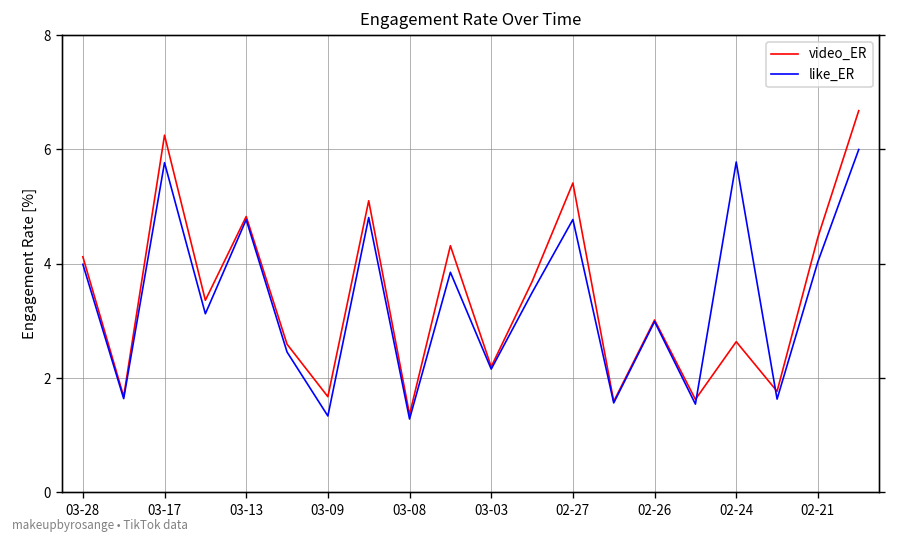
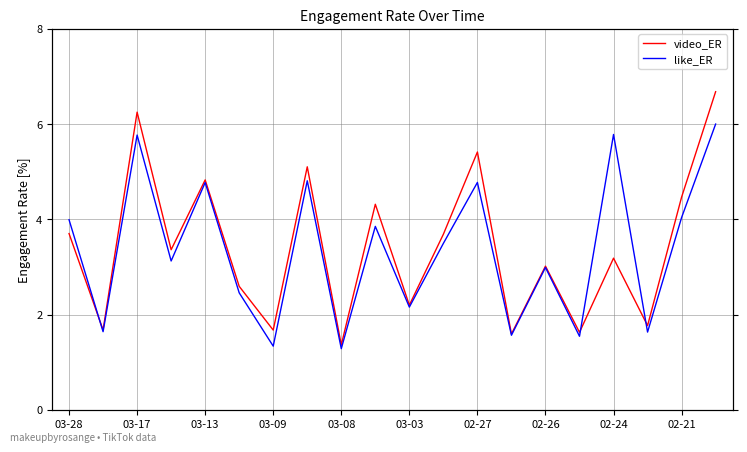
  {
    "video_ER": {
-     "03-28": 4.1,
+     "03-28": 3.7,
      "03-17": 6.3,
      "03-13": 4.8,
      "03-09": 1.7,
      "03-08": 1.4,
      "02-27": 5.4,
-     "02-24": 2.6,
+     "02-24": 3.2,
      "02-21": 4.5
    },
    "like_ER": {
      "03-28": 4.0,
      "03-17": 5.8,
      "03-13": 4.8,
      "03-09": 1.3,
      "03-08": 1.3,
      "02-27": 4.8,
      "02-24": 5.8,
      "02-21": 4.0
    }
  }
